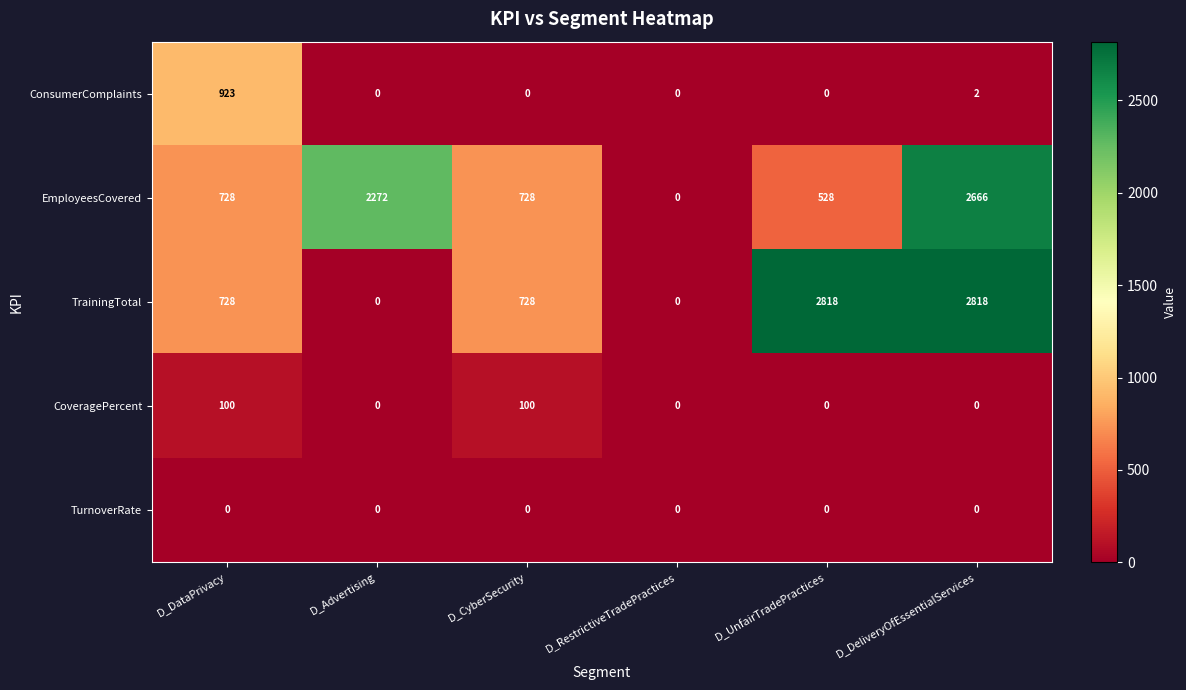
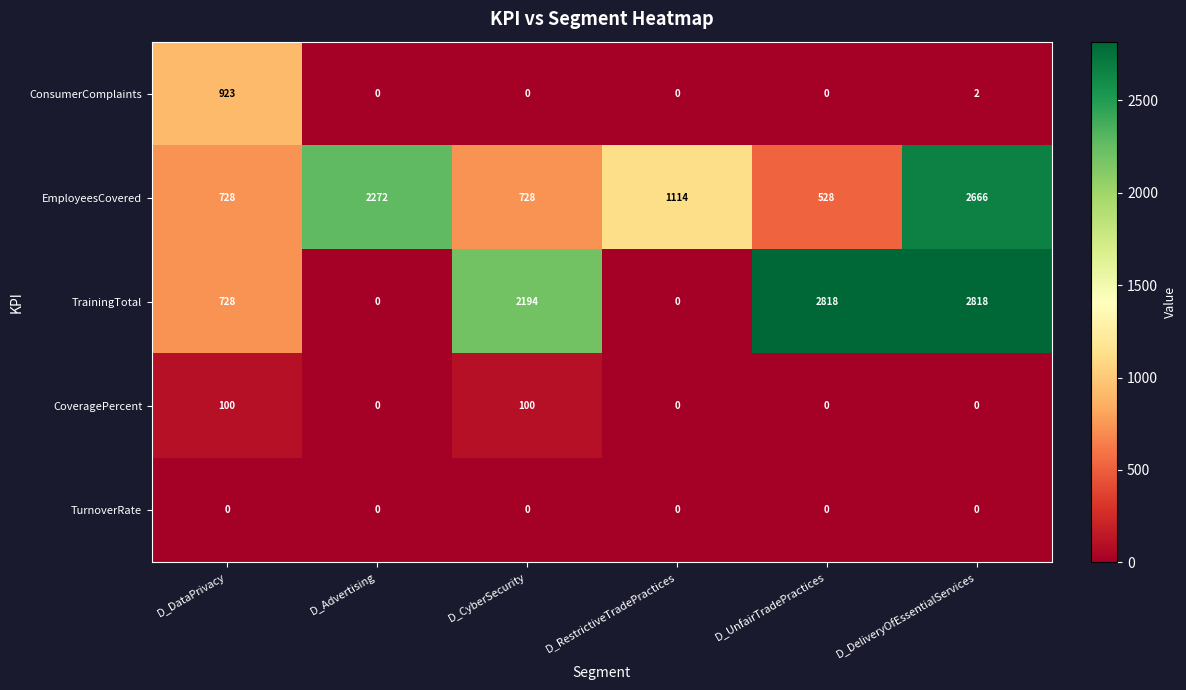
  {
    "ConsumerComplaints": {
      "D_DataPrivacy": 923,
      "D_Advertising": 0,
      "D_CyberSecurity": 0,
      "D_RestrictiveTradePractices": 0,
      "D_UnfairTradePractices": 0,
      "D_DeliveryOfEssentialServices": 2
    },
    "EmployeesCovered": {
      "D_DataPrivacy": 728,
      "D_Advertising": 2272,
      "D_CyberSecurity": 728,
-     "D_RestrictiveTradePractices": 0,
+     "D_RestrictiveTradePractices": 1114,
      "D_UnfairTradePractices": 528,
      "D_DeliveryOfEssentialServices": 2666
    },
    "TrainingTotal": {
      "D_DataPrivacy": 728,
      "D_Advertising": 0,
-     "D_CyberSecurity": 728,
+     "D_CyberSecurity": 2194,
      "D_RestrictiveTradePractices": 0,
      "D_UnfairTradePractices": 2818,
      "D_DeliveryOfEssentialServices": 2818
    },
    "CoveragePercent": {
      "D_DataPrivacy": 100,
      "D_Advertising": 0,
      "D_CyberSecurity": 100,
      "D_RestrictiveTradePractices": 0,
      "D_UnfairTradePractices": 0,
      "D_DeliveryOfEssentialServices": 0
    },
    "TurnoverRate": {
      "D_DataPrivacy": 0,
      "D_Advertising": 0,
      "D_CyberSecurity": 0,
      "D_RestrictiveTradePractices": 0,
      "D_UnfairTradePractices": 0,
      "D_DeliveryOfEssentialServices": 0
    }
  }
